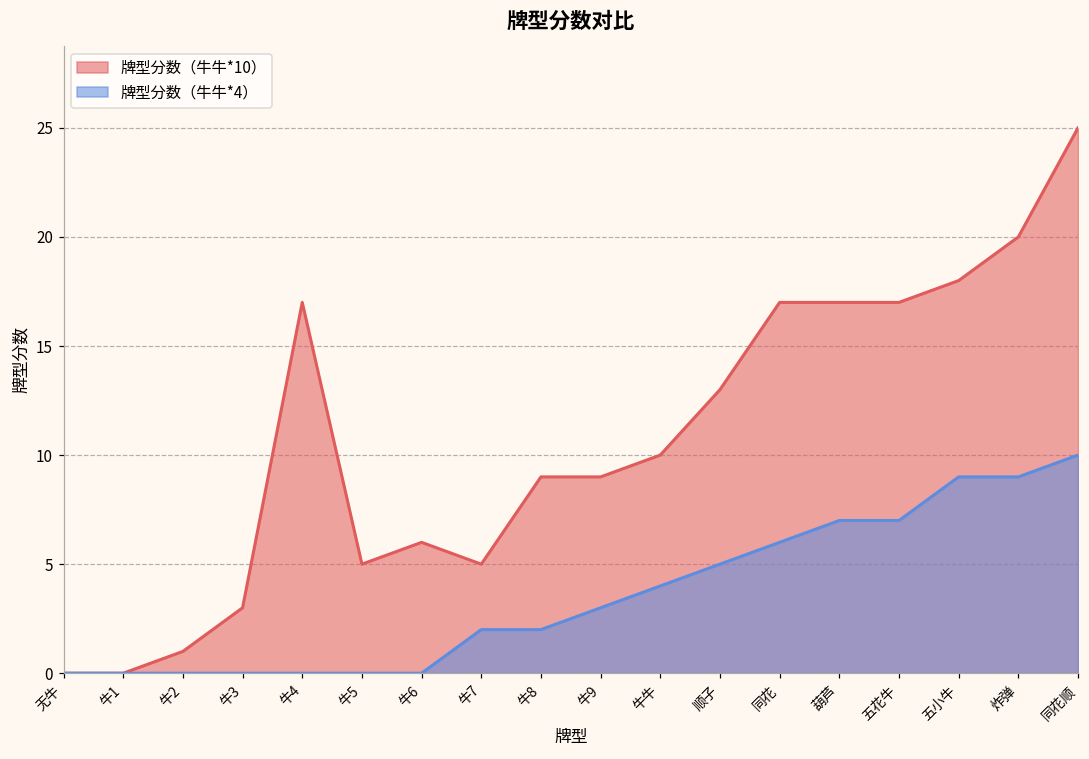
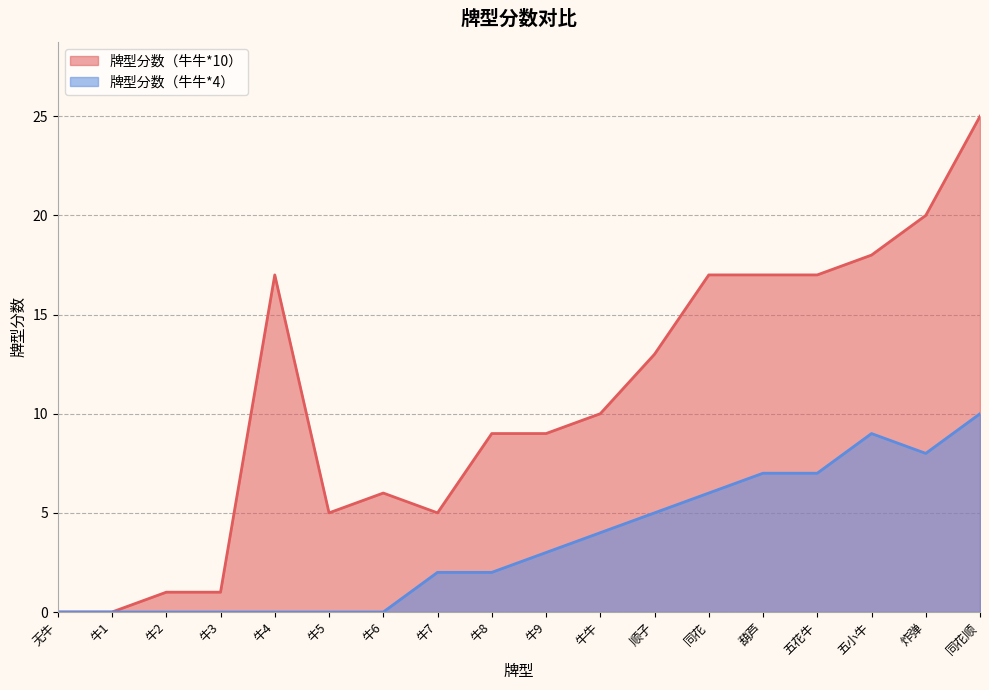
  {
    "牌型分数（牛牛*10）": {
      "牛2": 1,
-     "牛3": 3,
+     "牛3": 1,
      "牛4": 17,
      "牛5": 5,
      "牛6": 6,
      "牛7": 5,
      "牛8": 9,
      "牛9": 9,
      "牛牛": 10,
      "顺子": 13,
      "同花": 17,
      "葫芦": 17,
      "五花牛": 17,
      "五小牛": 18,
      "炸弹": 20,
      "同花顺": 25
    },
    "牌型分数（牛牛*4）": {
      "牛2": 0,
      "牛3": 0,
      "牛4": 0,
      "牛5": 0,
      "牛6": 0,
      "牛7": 2,
      "牛8": 2,
      "牛9": 3,
      "牛牛": 4,
      "顺子": 5,
      "同花": 6,
      "葫芦": 7,
      "五花牛": 7,
      "五小牛": 9,
-     "炸弹": 9,
+     "炸弹": 8,
      "同花顺": 10
    }
  }
